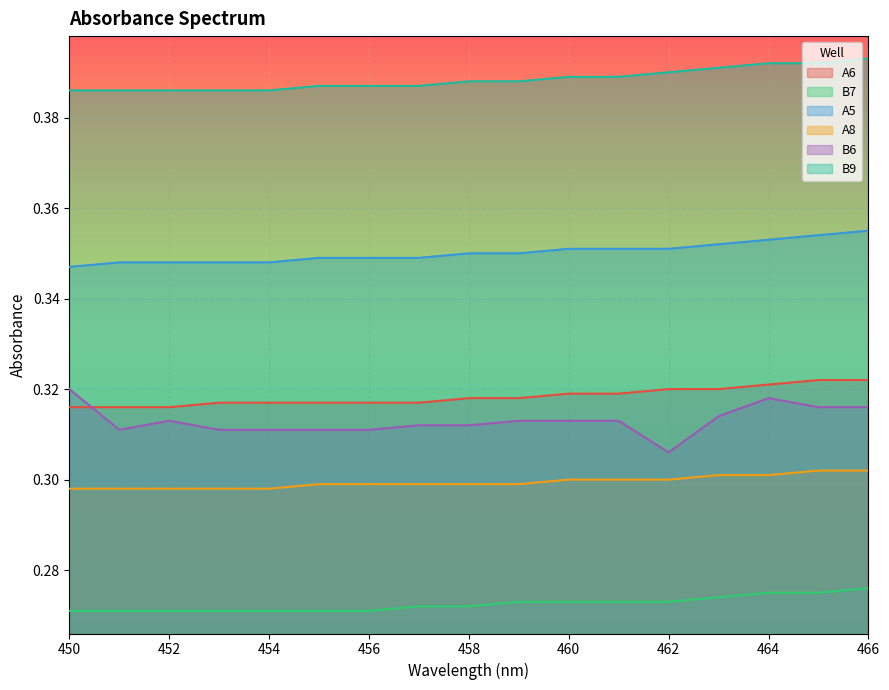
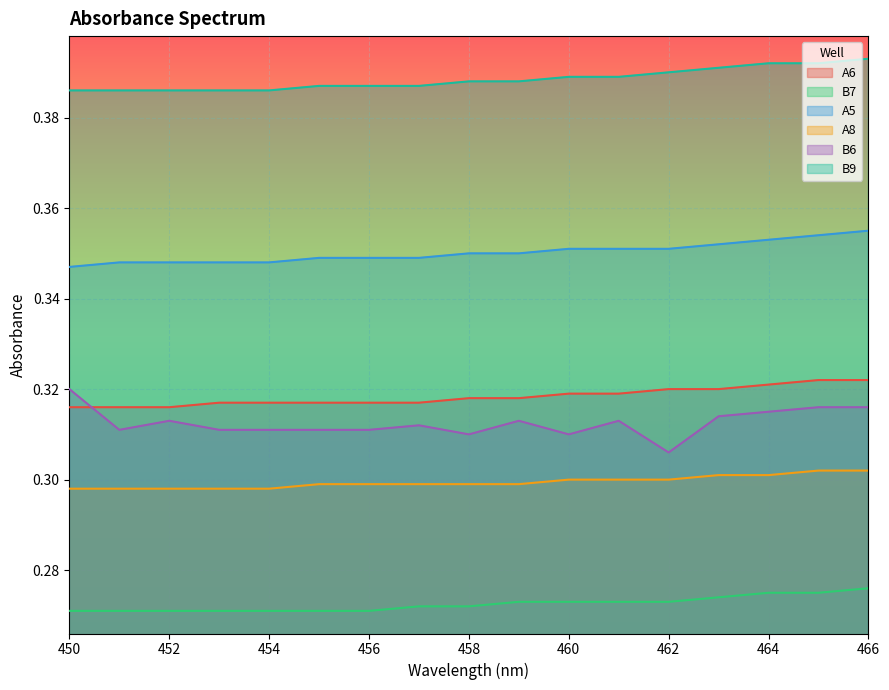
  {
    "B6": {
      "450": 0.320,
      "452": 0.313,
      "454": 0.311,
      "456": 0.311,
-     "458": 0.312,
-     "460": 0.313,
+     "458": 0.310,
+     "460": 0.310,
      "462": 0.306,
-     "464": 0.318,
+     "464": 0.315,
      "466": 0.316
    }
  }
